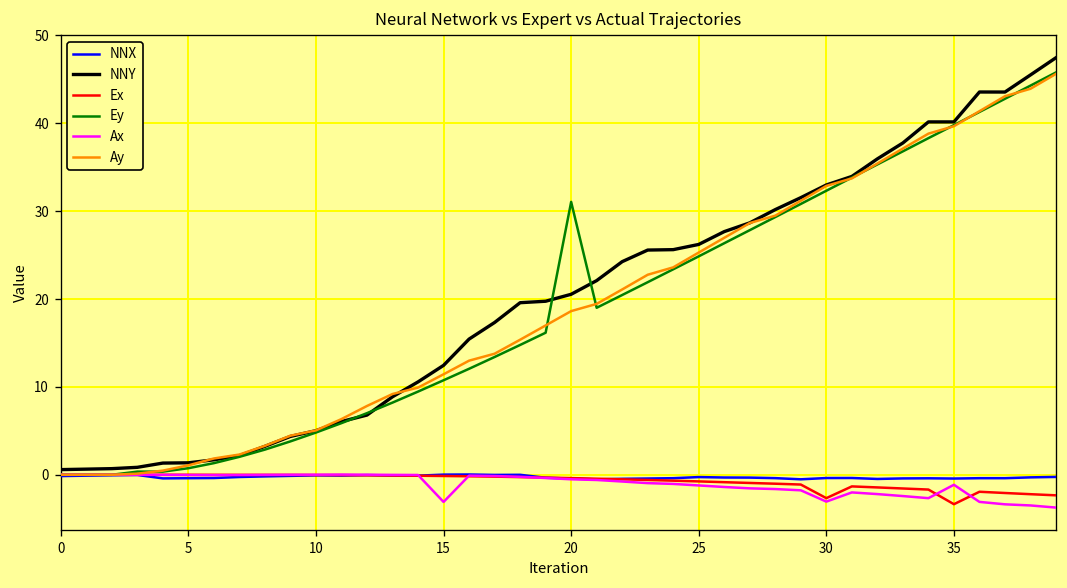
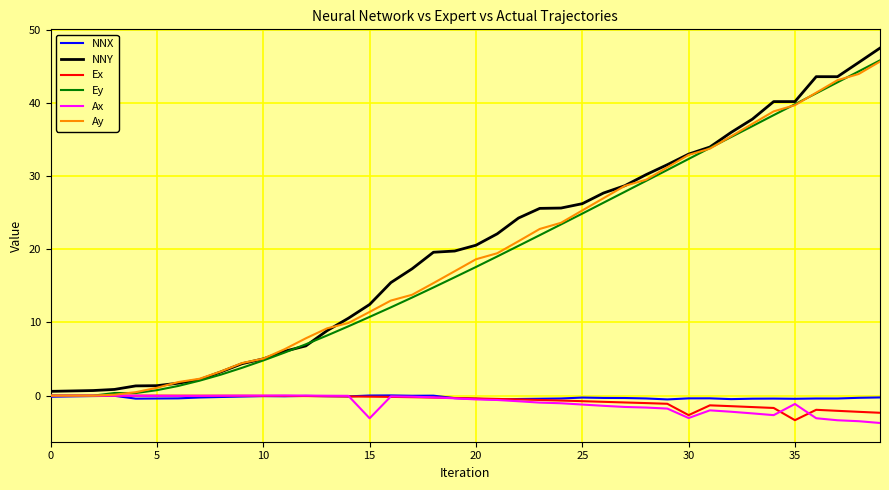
  {
    "NNX": {
      "5": 0,
      "25": 0,
      "30": 0,
      "35": 0
    },
    "NNY": {
      "0": 1,
      "15": 12,
      "20": 21,
      "25": 26,
      "35": 40
    },
    "Ex": {
      "25": -1,
      "30": -3,
      "35": -3
    },
    "Ey": {
      "15": 11,
-     "20": 31,
+     "20": 18,
      "25": 25,
      "30": 32
    },
    "Ax": {
      "15": -3,
      "25": -1,
      "30": -3,
      "35": -1
    },
    "Ay": {
      "15": 11,
      "20": 19,
      "25": 25
    }
  }
